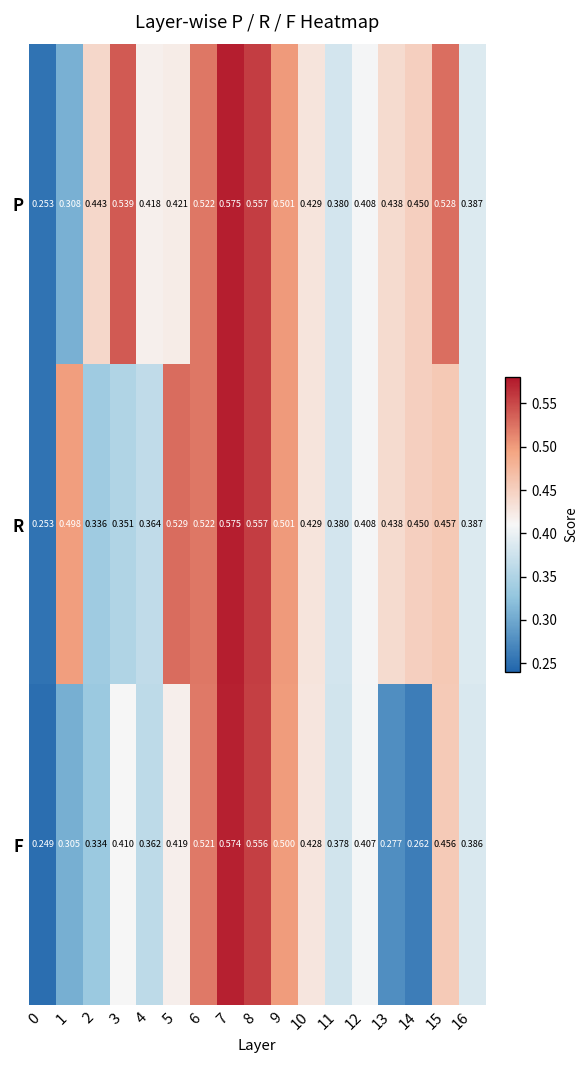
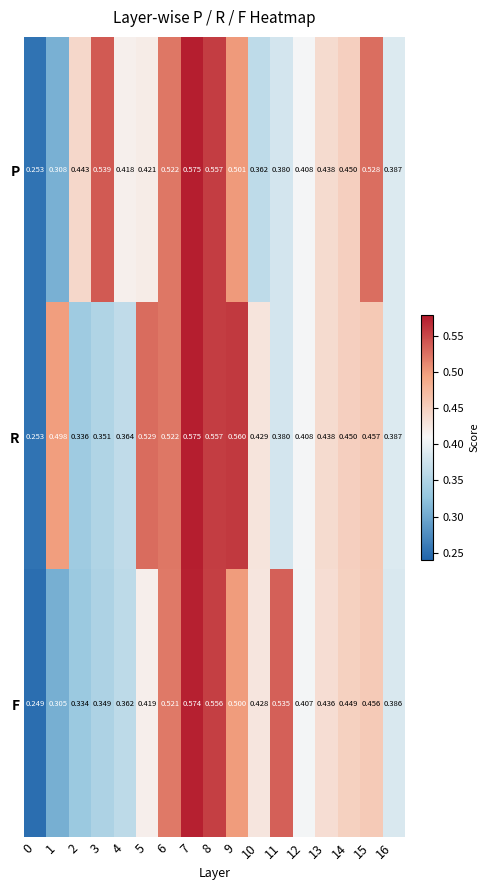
  {
    "P": {
      "0": 0.253,
      "1": 0.308,
      "2": 0.443,
      "3": 0.539,
      "4": 0.418,
      "5": 0.421,
      "6": 0.522,
      "7": 0.575,
      "8": 0.557,
      "9": 0.501,
-     "10": 0.429,
+     "10": 0.362,
      "11": 0.380,
      "12": 0.408,
      "13": 0.438,
      "14": 0.450,
      "15": 0.528,
      "16": 0.387
    },
    "R": {
      "0": 0.253,
      "1": 0.498,
      "2": 0.336,
      "3": 0.351,
      "4": 0.364,
      "5": 0.529,
      "6": 0.522,
      "7": 0.575,
      "8": 0.557,
-     "9": 0.501,
+     "9": 0.560,
      "10": 0.429,
      "11": 0.380,
      "12": 0.408,
      "13": 0.438,
      "14": 0.450,
      "15": 0.457,
      "16": 0.387
    },
    "F": {
      "0": 0.249,
      "1": 0.305,
      "2": 0.334,
-     "3": 0.410,
+     "3": 0.349,
      "4": 0.362,
      "5": 0.419,
      "6": 0.521,
      "7": 0.574,
      "8": 0.556,
      "9": 0.500,
      "10": 0.428,
-     "11": 0.378,
+     "11": 0.535,
      "12": 0.407,
-     "13": 0.277,
-     "14": 0.262,
+     "13": 0.436,
+     "14": 0.449,
      "15": 0.456,
      "16": 0.386
    }
  }
